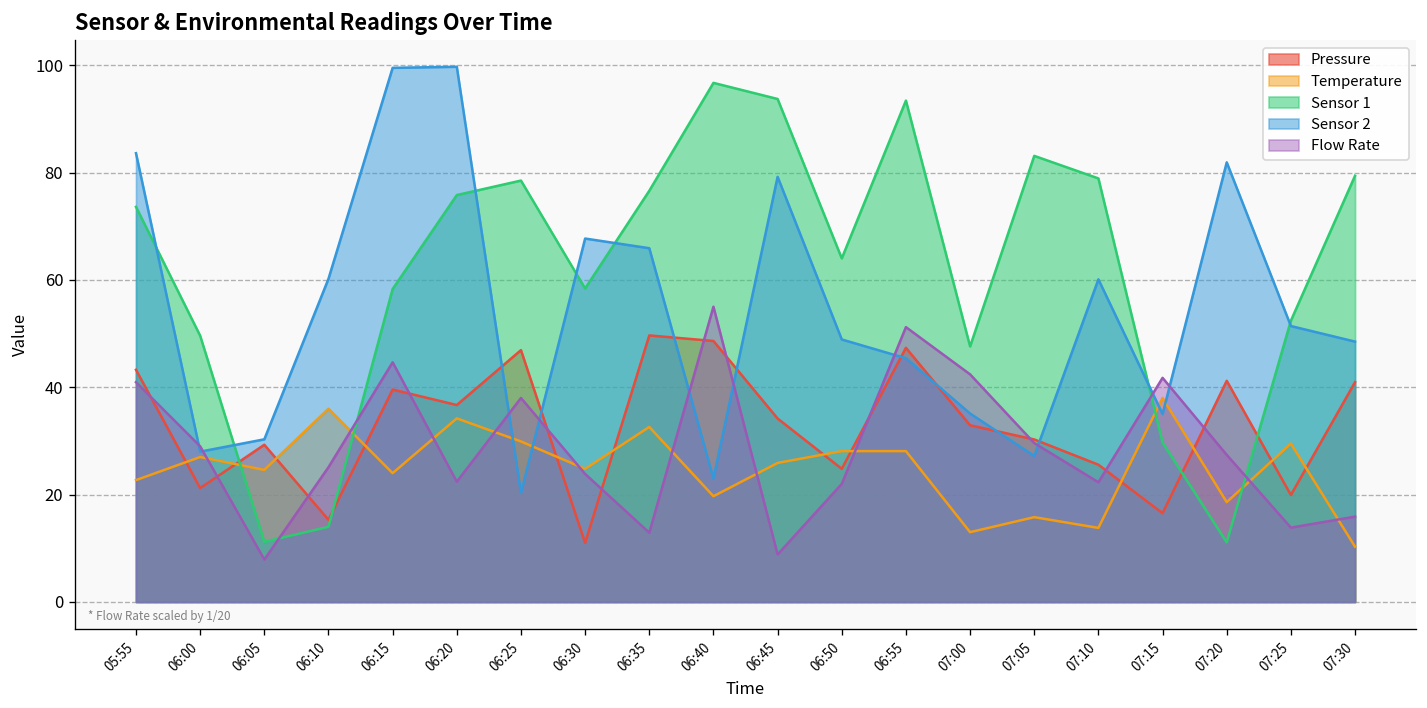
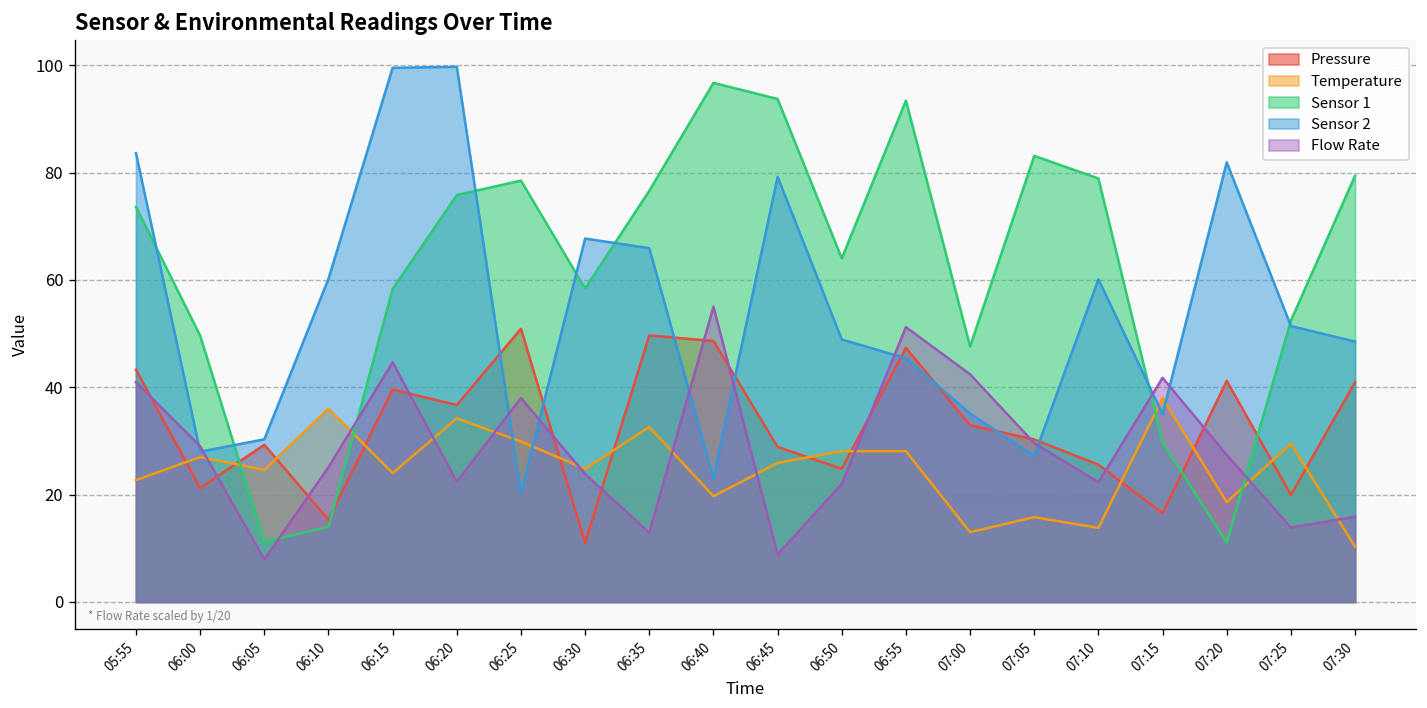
  {
    "Pressure": {
      "05:55": 43,
      "06:00": 21,
      "06:05": 29,
      "06:10": 15,
      "06:15": 40,
      "06:20": 37,
-     "06:25": 47,
+     "06:25": 51,
      "06:30": 11,
      "06:35": 50,
      "06:40": 49,
-     "06:45": 34,
+     "06:45": 29,
      "06:50": 25,
      "06:55": 47,
      "07:00": 33,
      "07:05": 30,
      "07:10": 26,
      "07:15": 17,
      "07:20": 41,
      "07:25": 20,
      "07:30": 41
    },
    "Temperature": {
      "05:55": 23,
      "06:00": 27,
      "06:05": 25,
      "06:10": 36,
      "06:15": 24,
      "06:20": 34,
      "06:25": 30,
      "06:30": 25,
      "06:35": 33,
      "06:40": 20,
      "06:45": 26,
      "06:50": 28,
      "06:55": 28,
      "07:00": 13,
      "07:05": 16,
      "07:10": 14,
      "07:15": 38,
      "07:20": 19,
      "07:25": 30,
      "07:30": 10
    },
    "Sensor 1": {
      "05:55": 74,
      "06:00": 50,
      "06:05": 11,
      "06:10": 14,
      "06:15": 58,
      "06:20": 76,
      "06:25": 79,
      "06:30": 58,
      "06:35": 77,
      "06:40": 97,
      "06:45": 94,
      "06:50": 64,
      "06:55": 93,
      "07:00": 48,
      "07:05": 83,
      "07:10": 79,
      "07:15": 30,
      "07:20": 11,
      "07:25": 52,
      "07:30": 79
    },
    "Sensor 2": {
      "05:55": 84,
      "06:00": 28,
      "06:05": 30,
      "06:10": 60,
      "06:15": 100,
      "06:20": 100,
      "06:25": 20,
      "06:30": 68,
      "06:35": 66,
      "06:40": 23,
      "06:45": 79,
      "06:50": 49,
      "06:55": 45,
      "07:00": 35,
      "07:05": 27,
      "07:10": 60,
      "07:15": 35,
      "07:20": 82,
      "07:25": 51,
      "07:30": 49
    },
    "Flow Rate": {
      "05:55": 41,
      "06:00": 29,
      "06:05": 8,
      "06:10": 25,
      "06:15": 45,
      "06:20": 22,
      "06:25": 38,
      "06:30": 24,
      "06:35": 13,
      "06:40": 55,
      "06:45": 9,
      "06:50": 22,
      "06:55": 51,
      "07:00": 42,
      "07:05": 30,
      "07:10": 22,
      "07:15": 42,
      "07:20": 27,
      "07:25": 14,
      "07:30": 16
    }
  }
